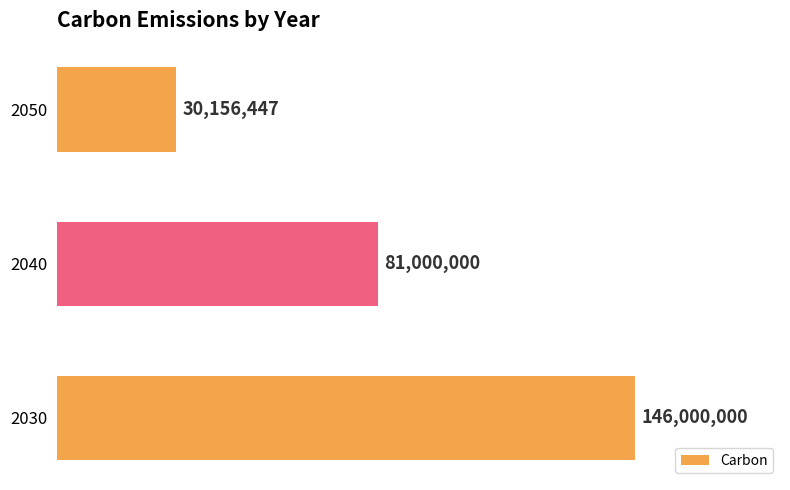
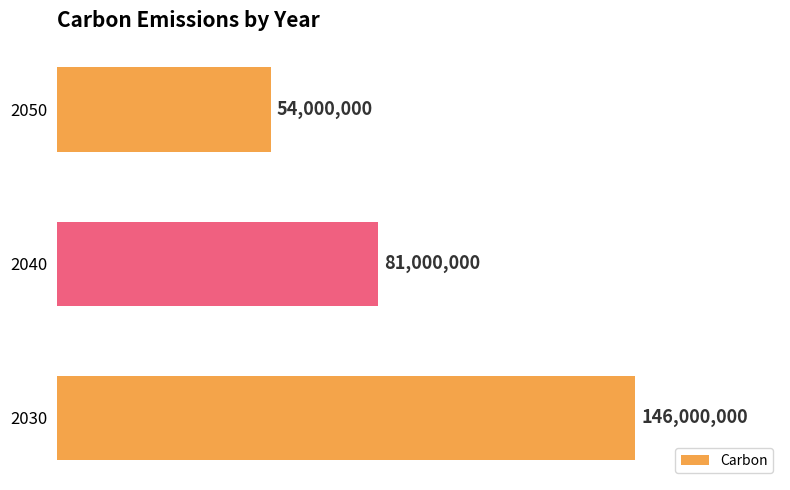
  {
-   "2050": "30,156,447",
+   "2050": "54,000,000",
    "2040": "81,000,000",
    "2030": "146,000,000"
  }
